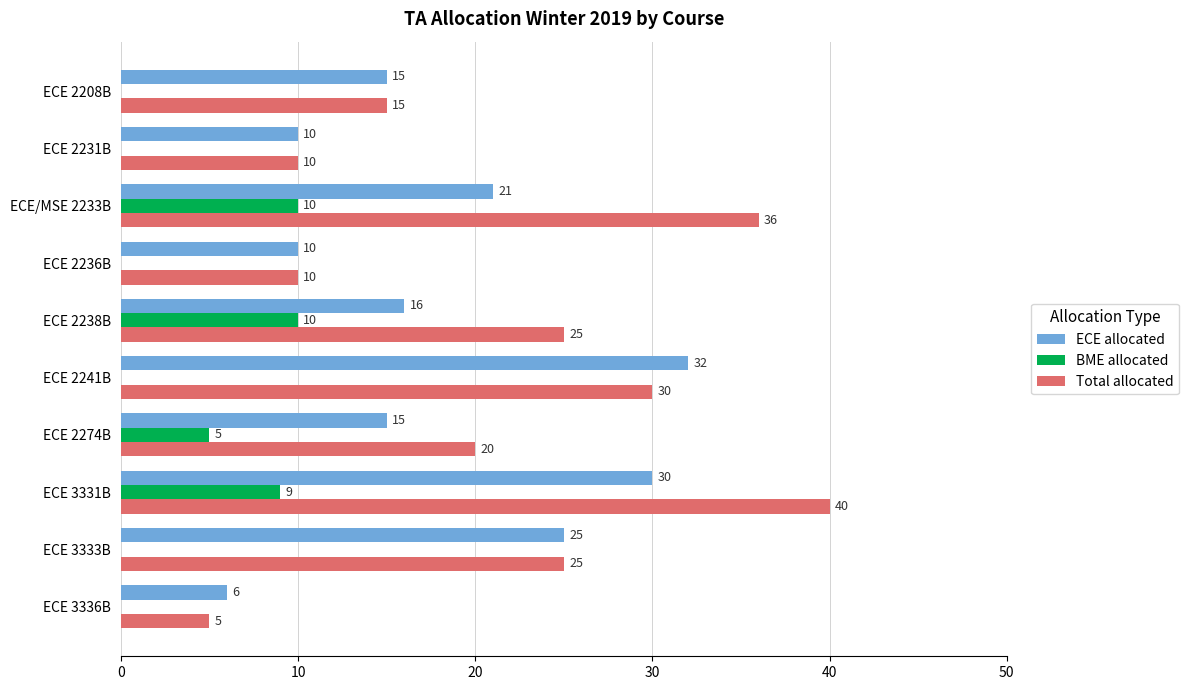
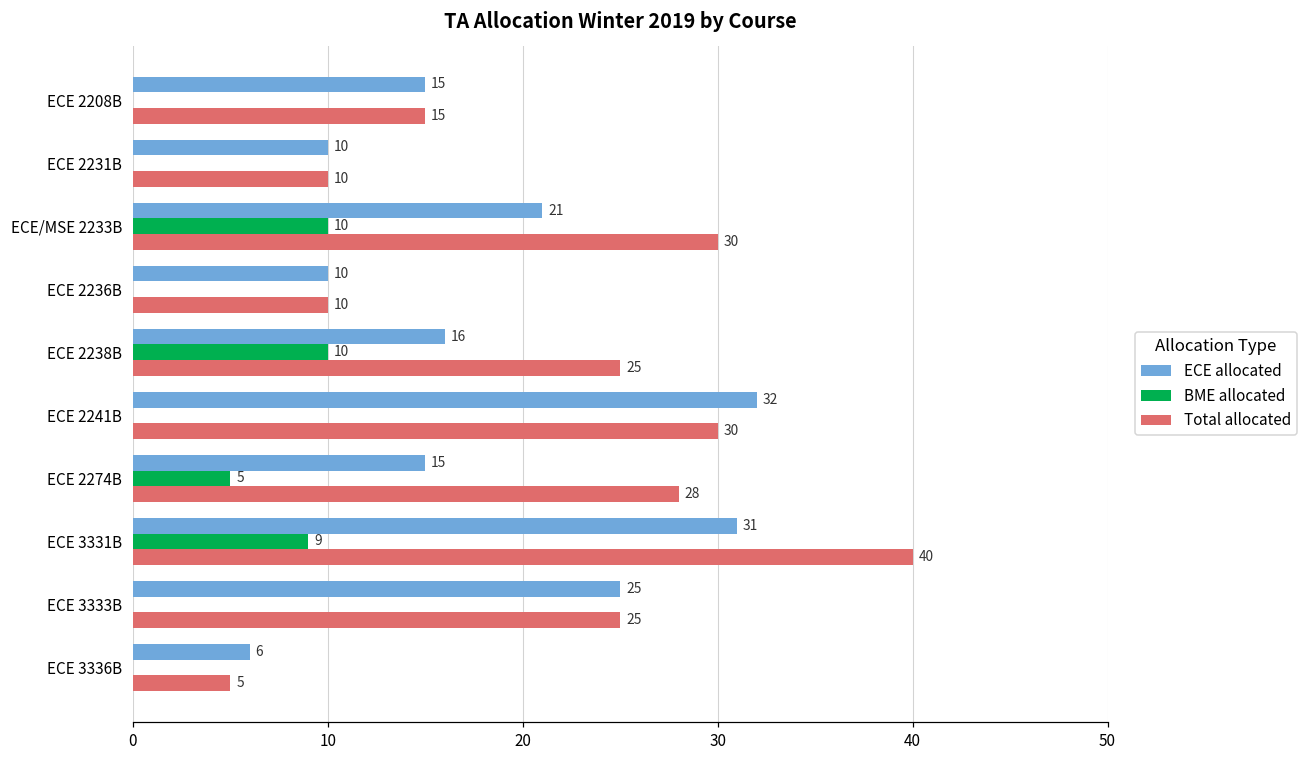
  {
    "ECE allocated": {
      "ECE 2208B": 15,
      "ECE 2231B": 10,
      "ECE/MSE 2233B": 21,
      "ECE 2236B": 10,
      "ECE 2238B": 16,
      "ECE 2241B": 32,
      "ECE 2274B": 15,
-     "ECE 3331B": 30,
+     "ECE 3331B": 31,
      "ECE 3333B": 25,
      "ECE 3336B": 6
    },
    "BME allocated": {
      "ECE/MSE 2233B": 10,
      "ECE 2238B": 10,
      "ECE 2274B": 5,
      "ECE 3331B": 9
    },
    "Total allocated": {
      "ECE 2208B": 15,
      "ECE 2231B": 10,
-     "ECE/MSE 2233B": 36,
+     "ECE/MSE 2233B": 30,
      "ECE 2236B": 10,
      "ECE 2238B": 25,
      "ECE 2241B": 30,
-     "ECE 2274B": 20,
+     "ECE 2274B": 28,
      "ECE 3331B": 40,
      "ECE 3333B": 25,
      "ECE 3336B": 5
    }
  }
